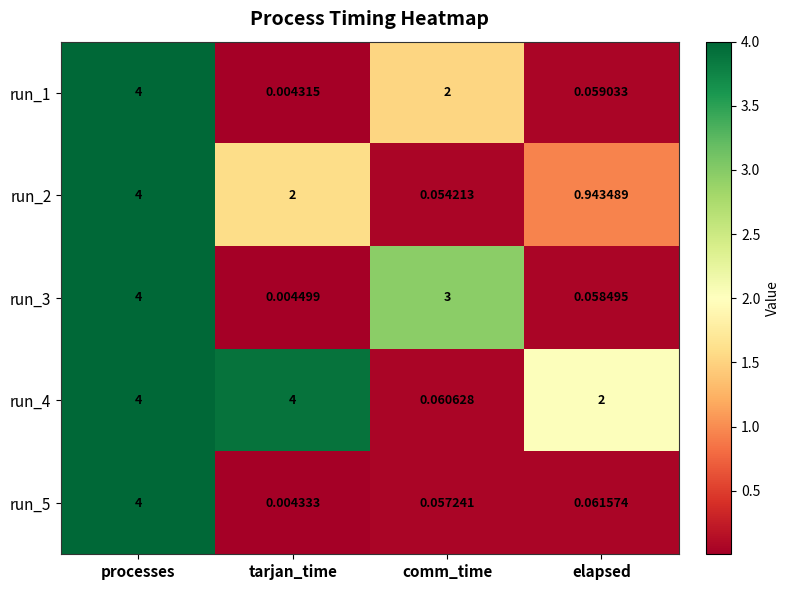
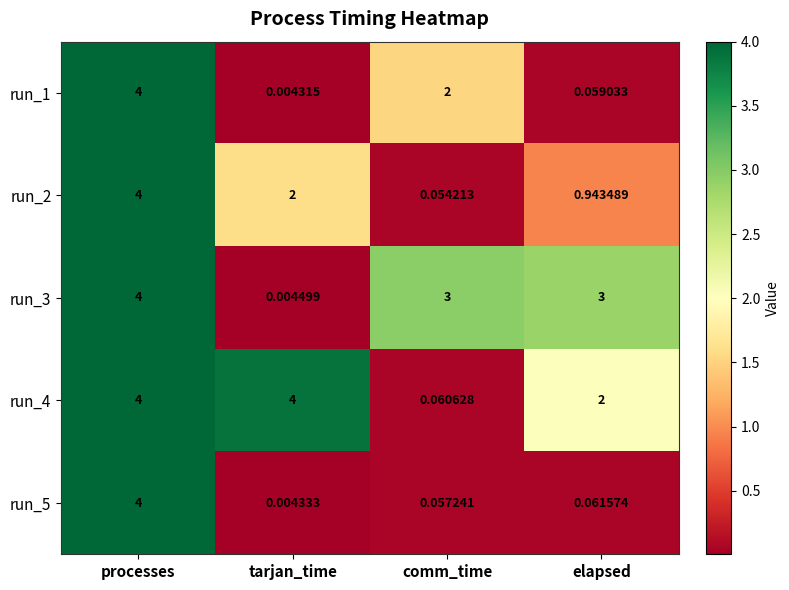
  {
    "run_1": {
      "processes": 4,
      "tarjan_time": 0.004315,
      "comm_time": 2,
      "elapsed": 0.059033
    },
    "run_2": {
      "processes": 4,
      "tarjan_time": 2,
      "comm_time": 0.054213,
      "elapsed": 0.943489
    },
    "run_3": {
      "processes": 4,
      "tarjan_time": 0.004499,
      "comm_time": 3,
-     "elapsed": 0.058495
+     "elapsed": 3
    },
    "run_4": {
      "processes": 4,
      "tarjan_time": 4,
      "comm_time": 0.060628,
      "elapsed": 2
    },
    "run_5": {
      "processes": 4,
      "tarjan_time": 0.004333,
      "comm_time": 0.057241,
      "elapsed": 0.061574
    }
  }
